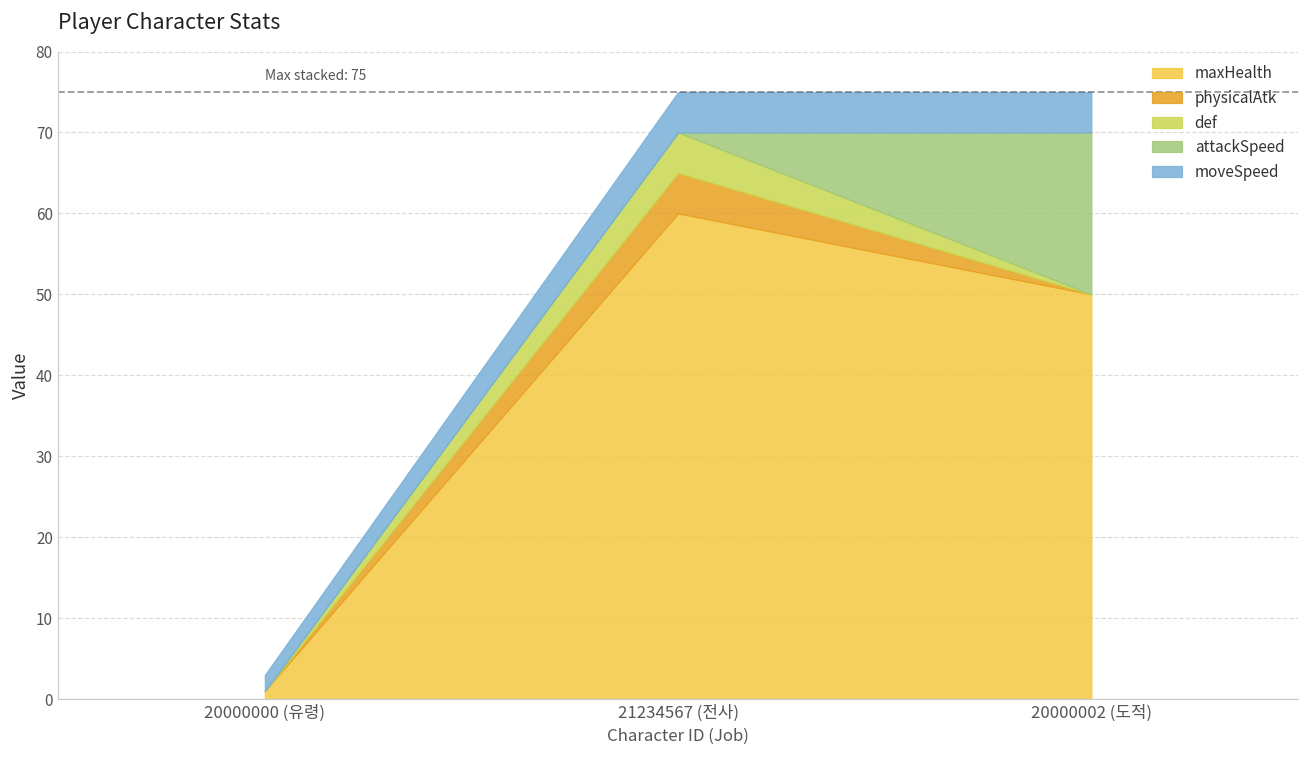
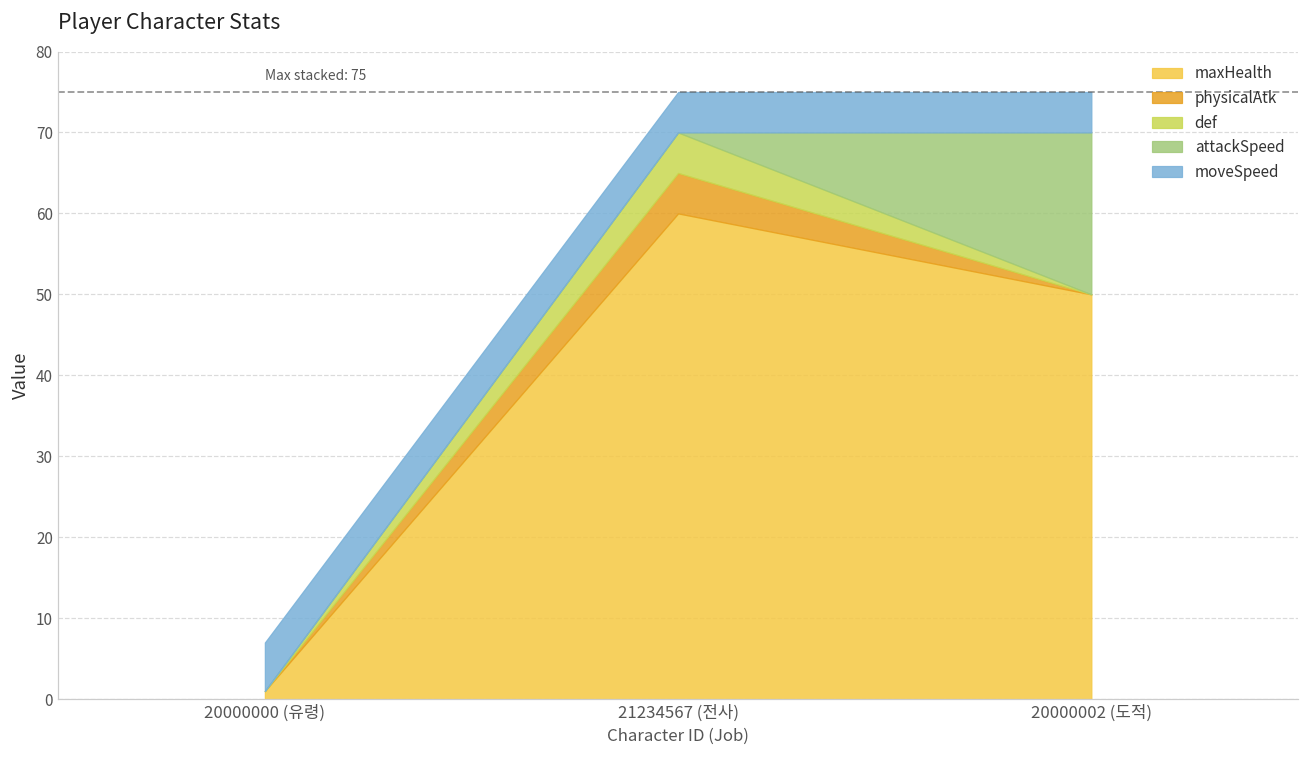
  {
    "moveSpeed": {
-     "20000000 (유령)": 2,
+     "20000000 (유령)": 6,
      "21234567 (전사)": 5,
      "20000002 (도적)": 5
    }
  }
